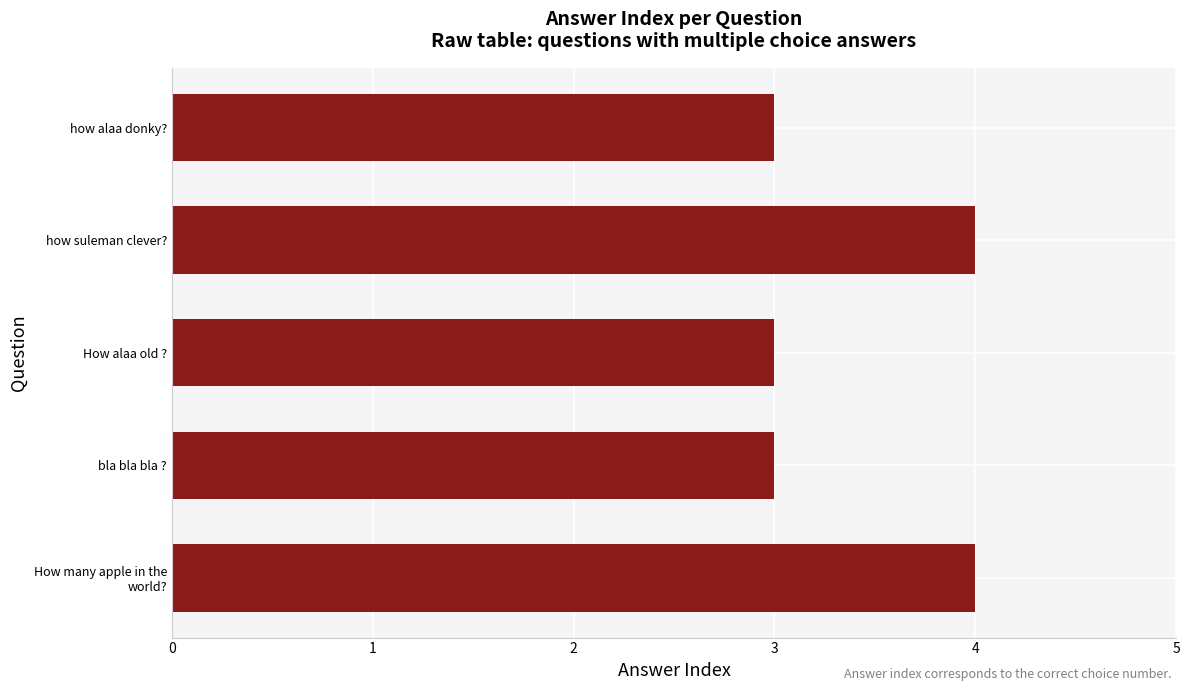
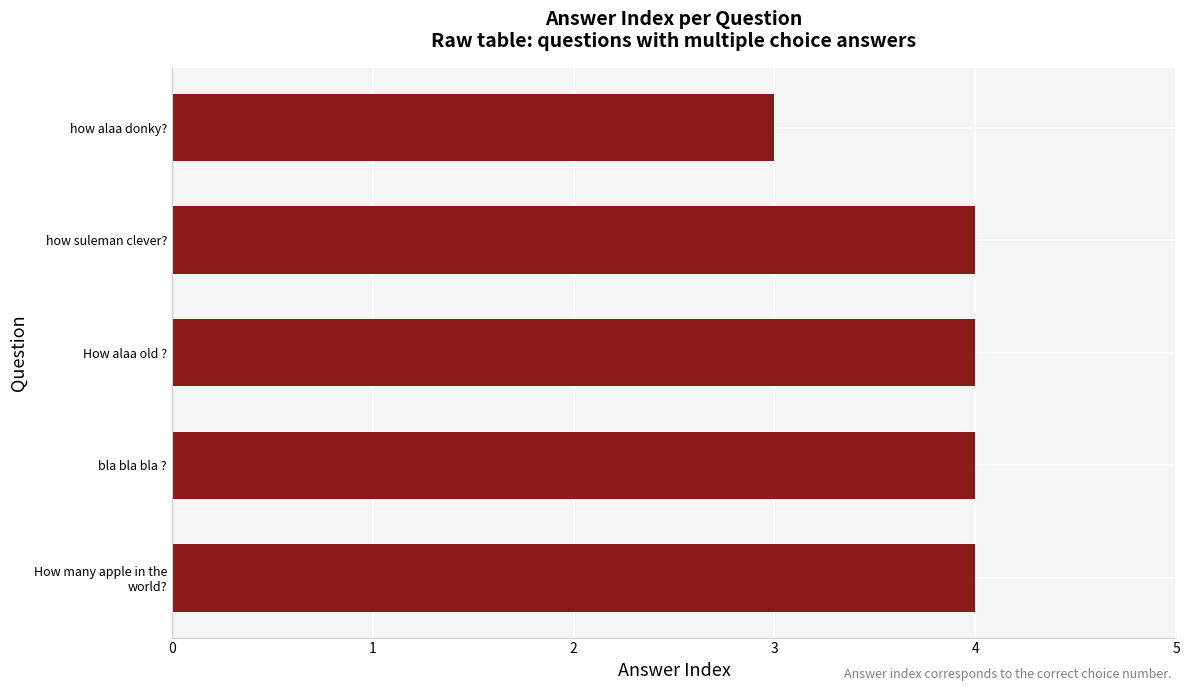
  {
    "how alaa donky?": 3,
    "how suleman clever?": 4,
-   "How alaa old ?": 3,
-   "bla bla bla ?": 3,
+   "How alaa old ?": 4,
+   "bla bla bla ?": 4,
    "How many apple in the world?": 4
  }
